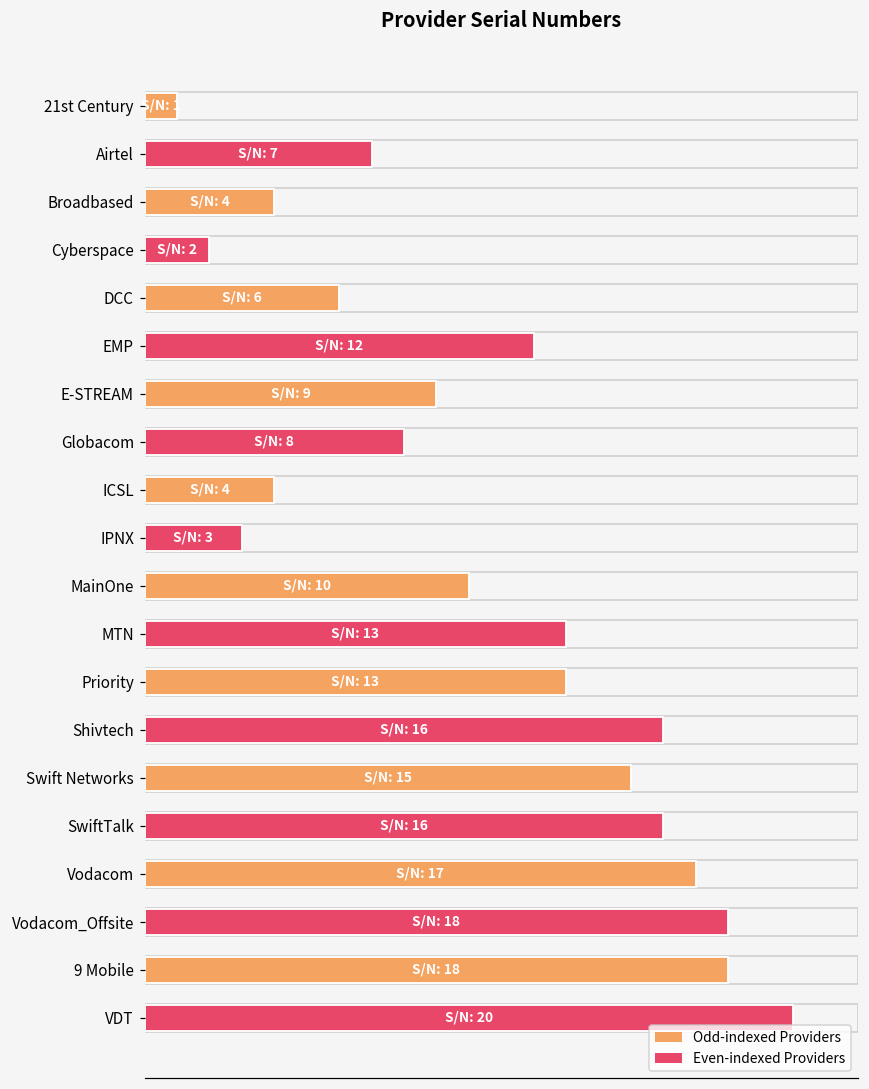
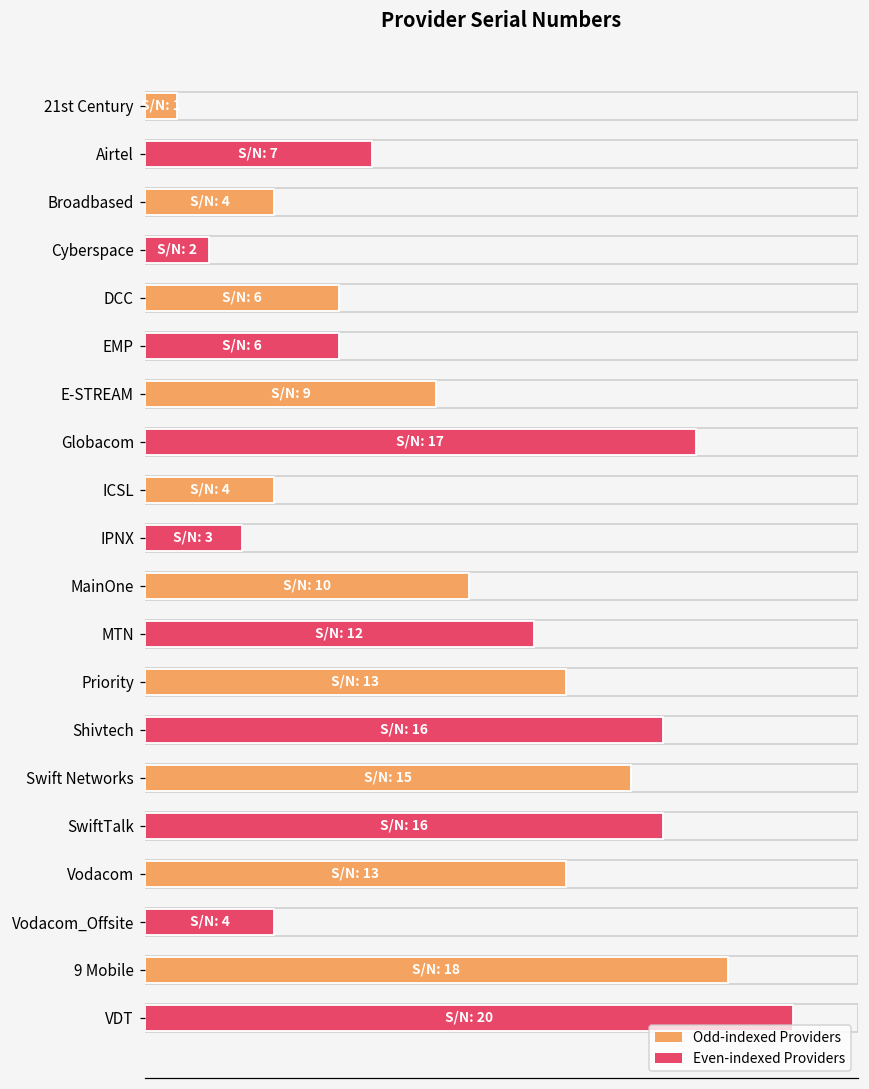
  {
-   "EMP": 12,
-   "Globacom": 8,
-   "MTN": 13,
-   "Vodacom": 17,
-   "Vodacom_Offsite": 18
+   "EMP": 6,
+   "Globacom": 17,
+   "MTN": 12,
+   "Vodacom": 13,
+   "Vodacom_Offsite": 4
  }
